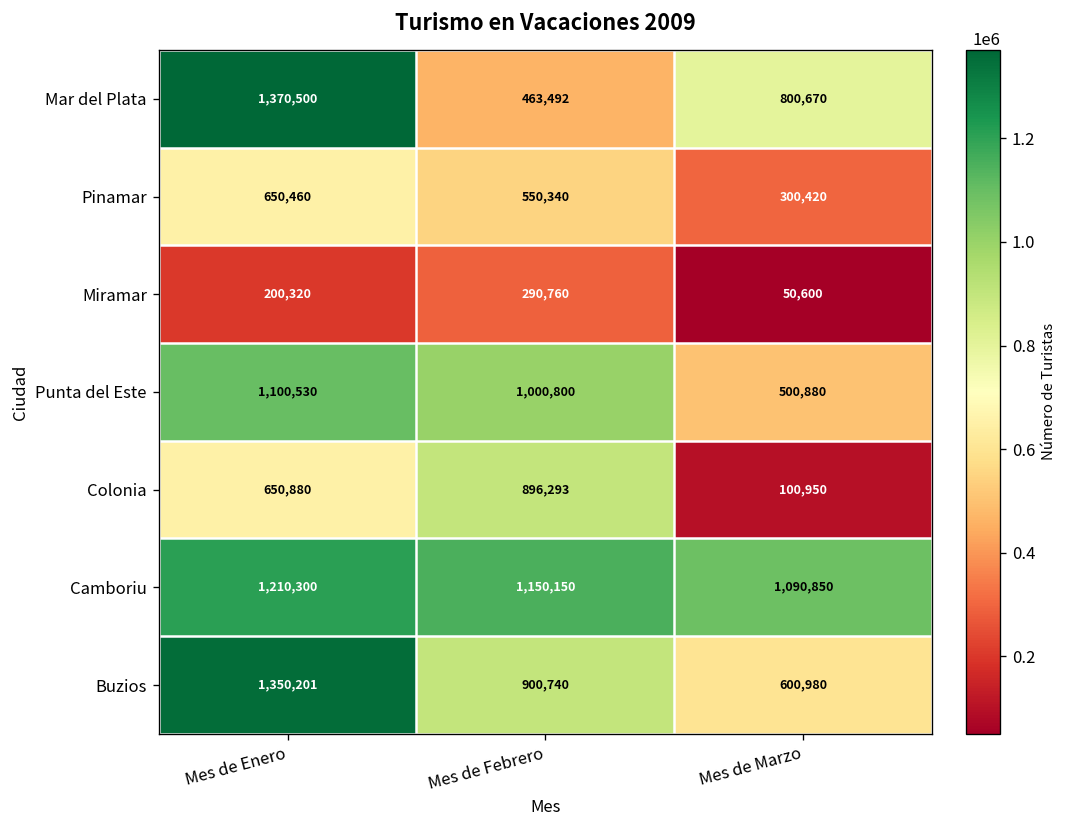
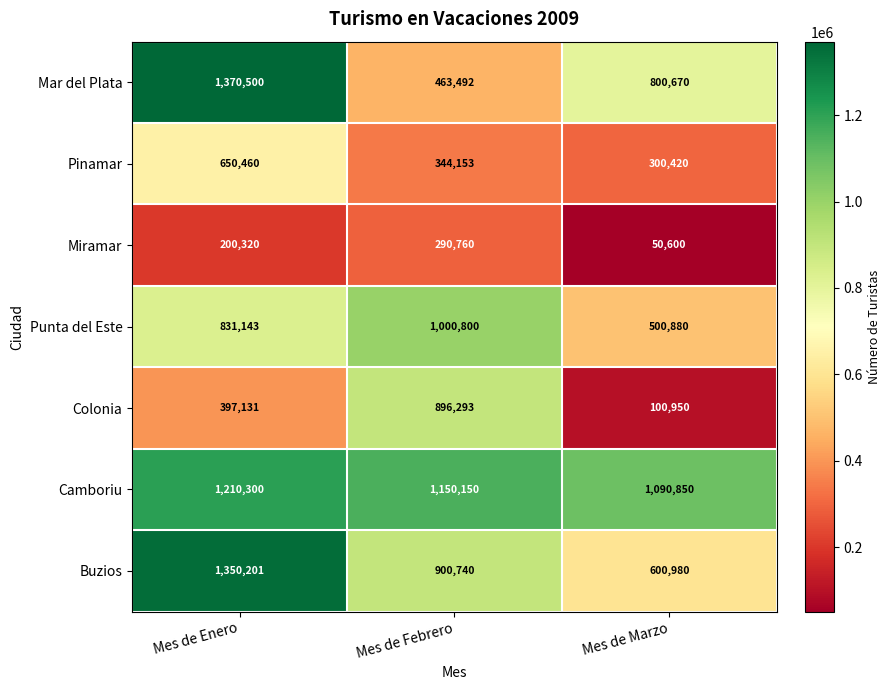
  {
    "Mar del Plata": {
      "Mes de Enero": "1,370,500",
      "Mes de Febrero": "463,492",
      "Mes de Marzo": "800,670"
    },
    "Pinamar": {
      "Mes de Enero": "650,460",
-     "Mes de Febrero": "550,340",
+     "Mes de Febrero": "344,153",
      "Mes de Marzo": "300,420"
    },
    "Miramar": {
      "Mes de Enero": "200,320",
      "Mes de Febrero": "290,760",
      "Mes de Marzo": "50,600"
    },
    "Punta del Este": {
-     "Mes de Enero": "1,100,530",
+     "Mes de Enero": "831,143",
      "Mes de Febrero": "1,000,800",
      "Mes de Marzo": "500,880"
    },
    "Colonia": {
-     "Mes de Enero": "650,880",
+     "Mes de Enero": "397,131",
      "Mes de Febrero": "896,293",
      "Mes de Marzo": "100,950"
    },
    "Camboriu": {
      "Mes de Enero": "1,210,300",
      "Mes de Febrero": "1,150,150",
      "Mes de Marzo": "1,090,850"
    },
    "Buzios": {
      "Mes de Enero": "1,350,201",
      "Mes de Febrero": "900,740",
      "Mes de Marzo": "600,980"
    }
  }
